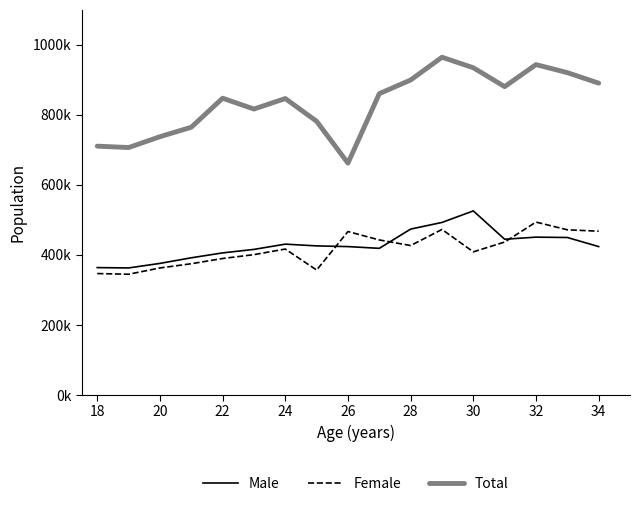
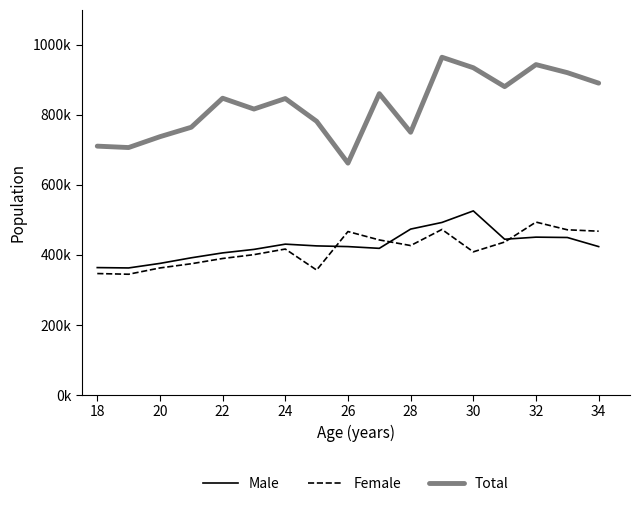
  {
    "Total": {
      "18": 710000,
      "20": 740000,
      "22": 850000,
      "24": 850000,
      "26": 660000,
-     "28": 900000,
+     "28": 750000,
      "30": 930000,
      "32": 940000,
      "34": 890000
    }
  }
